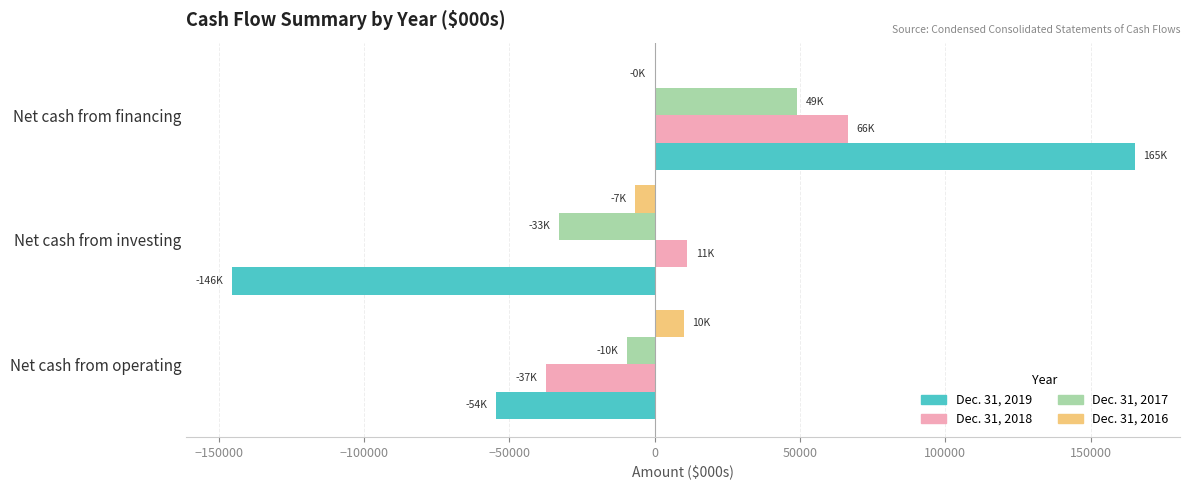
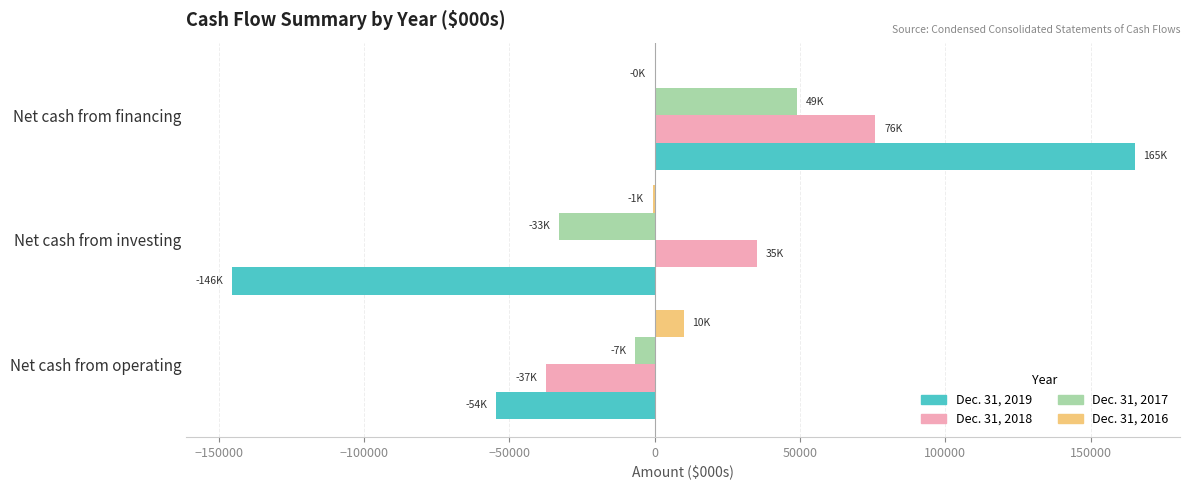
  {
    "Dec. 31, 2019": {
      "Net cash from financing": "165K",
      "Net cash from investing": "-146K",
      "Net cash from operating": "-54K"
    },
    "Dec. 31, 2018": {
-     "Net cash from financing": "66K",
-     "Net cash from investing": "11K",
+     "Net cash from financing": "76K",
+     "Net cash from investing": "35K",
      "Net cash from operating": "-37K"
    },
    "Dec. 31, 2017": {
      "Net cash from financing": "49K",
      "Net cash from investing": "-33K",
-     "Net cash from operating": "-10K"
+     "Net cash from operating": "-7K"
    },
    "Dec. 31, 2016": {
-     "Net cash from investing": "-7K",
+     "Net cash from investing": "-1K",
      "Net cash from operating": "10K"
    }
  }
